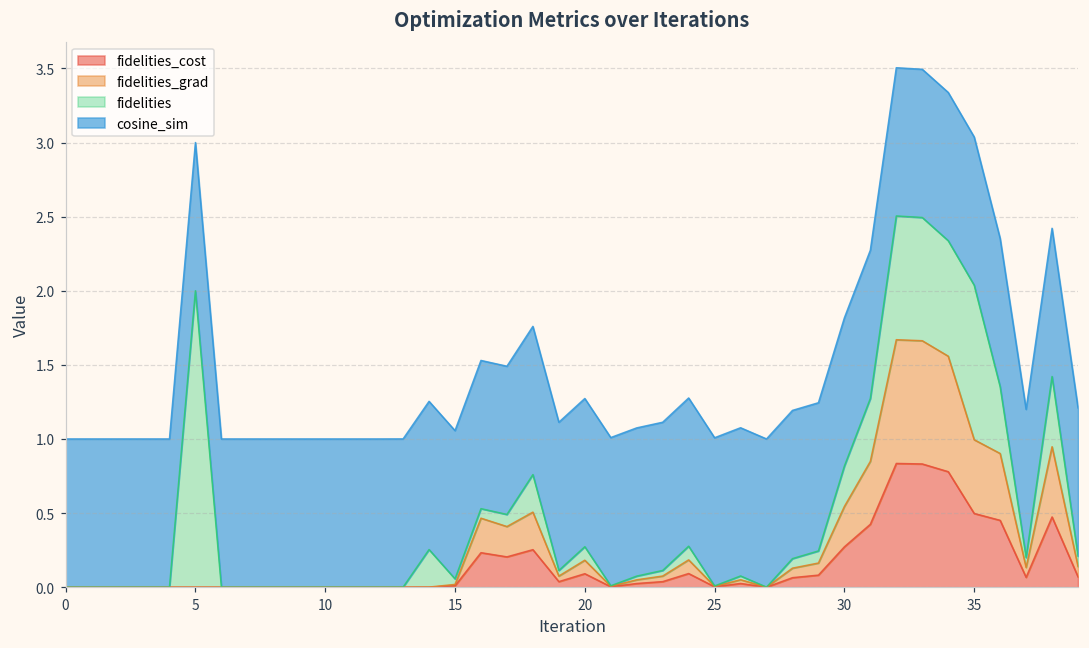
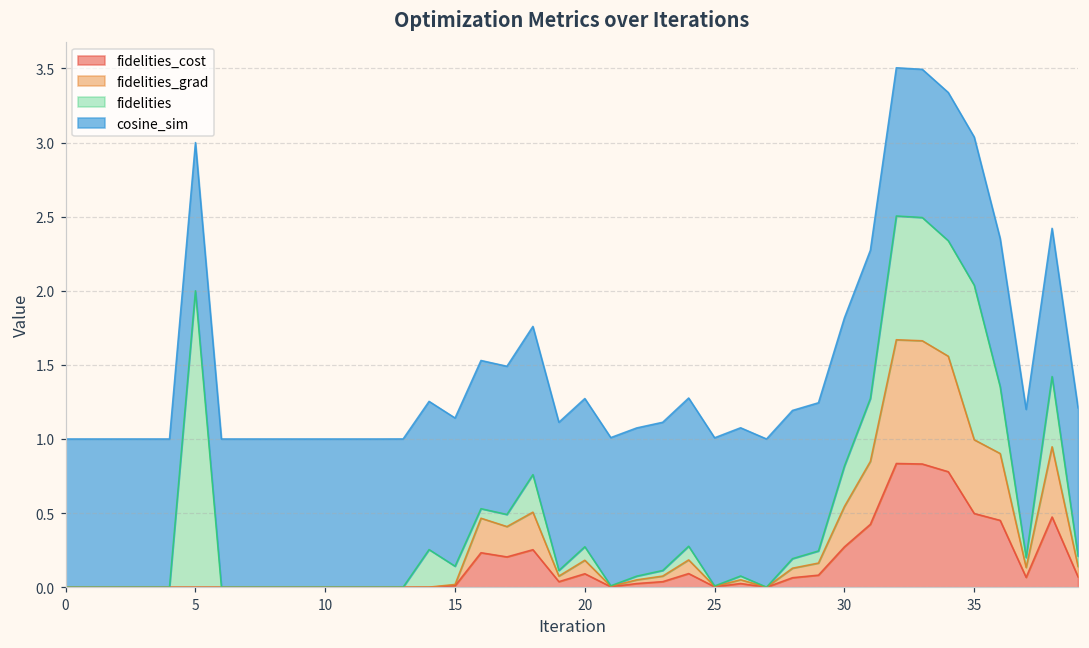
  {
    "fidelities": {
      "5": 2.00,
-     "15": 0.04,
+     "15": 0.12,
      "20": 0.09,
      "30": 0.27,
      "35": 1.04
    },
    "cosine_sim": {
      "0": 1.00,
      "5": 1.00,
      "10": 1.00,
      "15": 1.00,
      "20": 1.00,
      "25": 1.00,
      "30": 1.00,
      "35": 1.00
    }
  }
